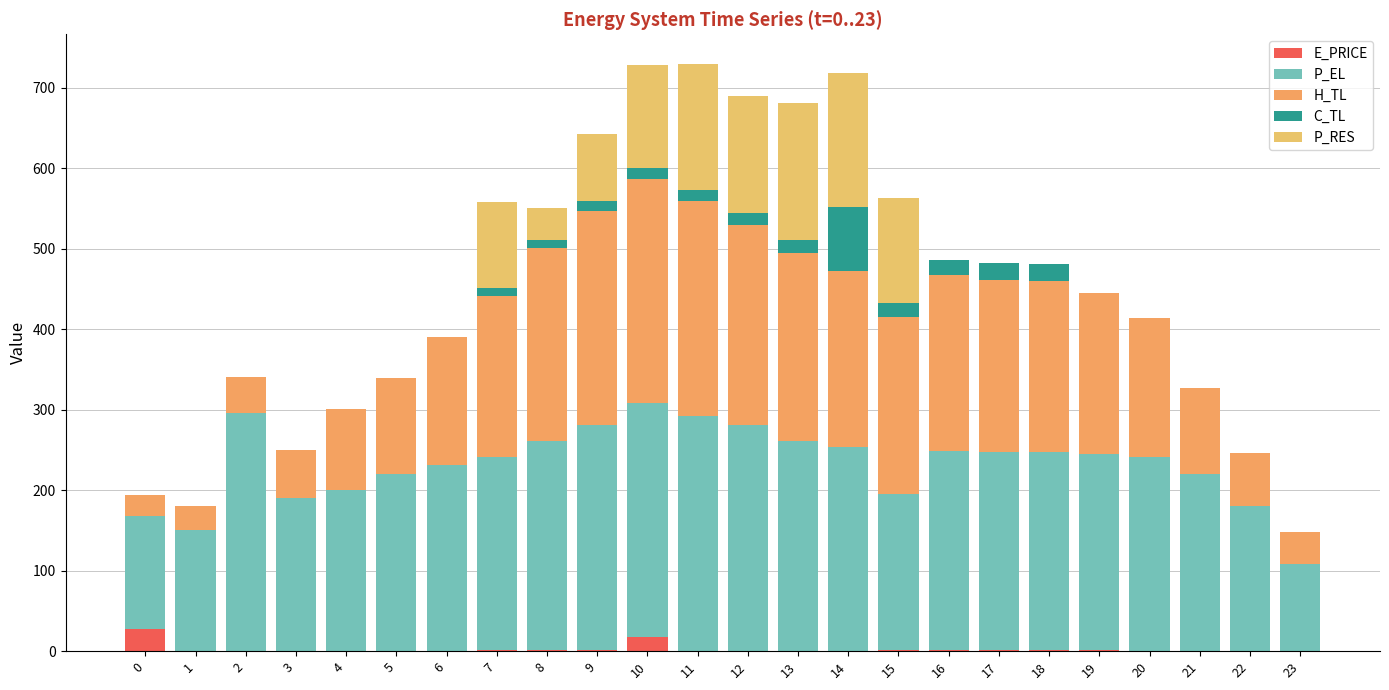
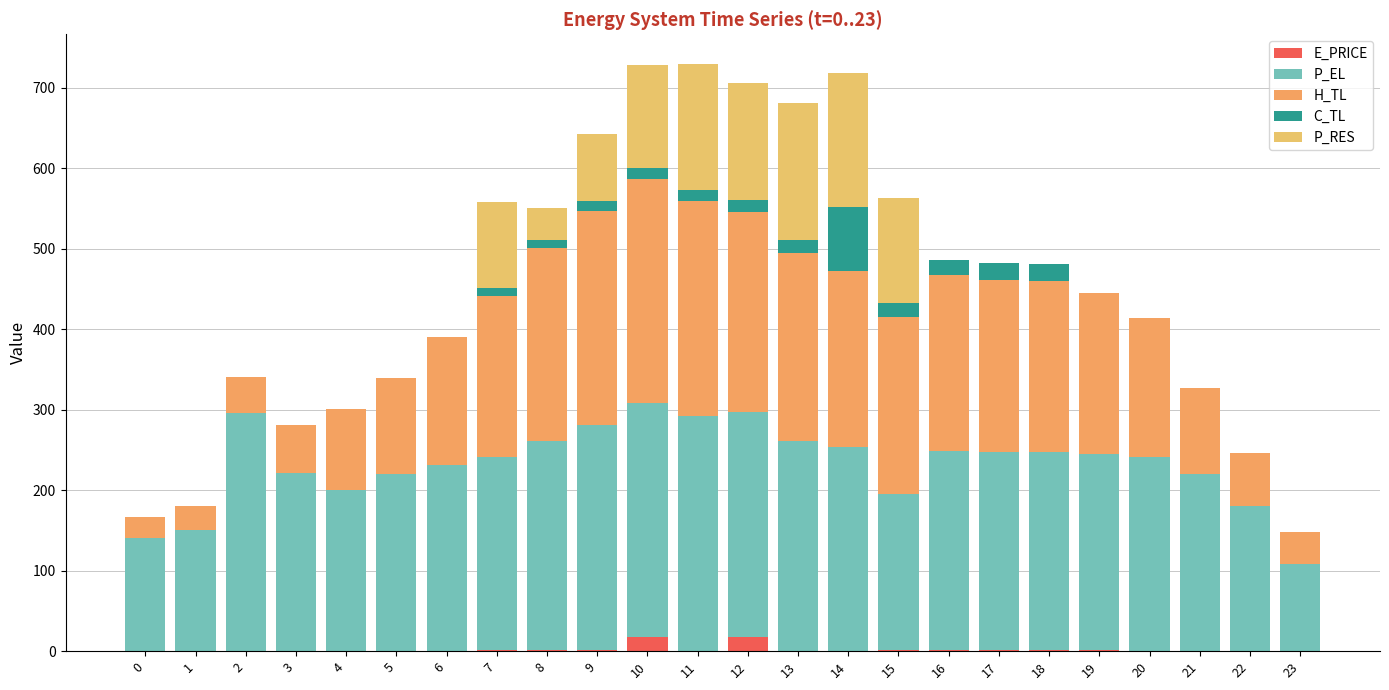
  {
    "E_PRICE": {
-     "0": 30,
+     "0": 0,
      "10": 20,
-     "12": 0
+     "12": 20
    },
    "P_EL": {
      "0": 140,
      "1": 150,
      "2": 300,
-     "3": 190,
+     "3": 220,
      "4": 200,
      "5": 220,
      "6": 230,
      "7": 240,
      "8": 260,
      "9": 280,
      "10": 290,
      "11": 290,
      "12": 280,
      "13": 260,
      "14": 250,
      "15": 190,
      "16": 250,
      "17": 250,
      "18": 250,
      "19": 240,
      "20": 240,
      "21": 220,
      "22": 180,
      "23": 110
    },
    "C_TL": {
      "0": 0,
      "1": 0,
      "2": 0,
      "3": 0,
      "4": 0,
      "5": 0,
      "6": 0,
      "7": 10,
      "8": 10,
      "9": 10,
      "10": 10,
      "11": 10,
      "12": 20,
      "13": 20,
      "14": 80,
      "15": 20,
      "16": 20,
      "17": 20,
      "18": 20,
      "19": 0,
      "20": 0,
      "21": 0,
      "22": 0,
      "23": 0
    }
  }
